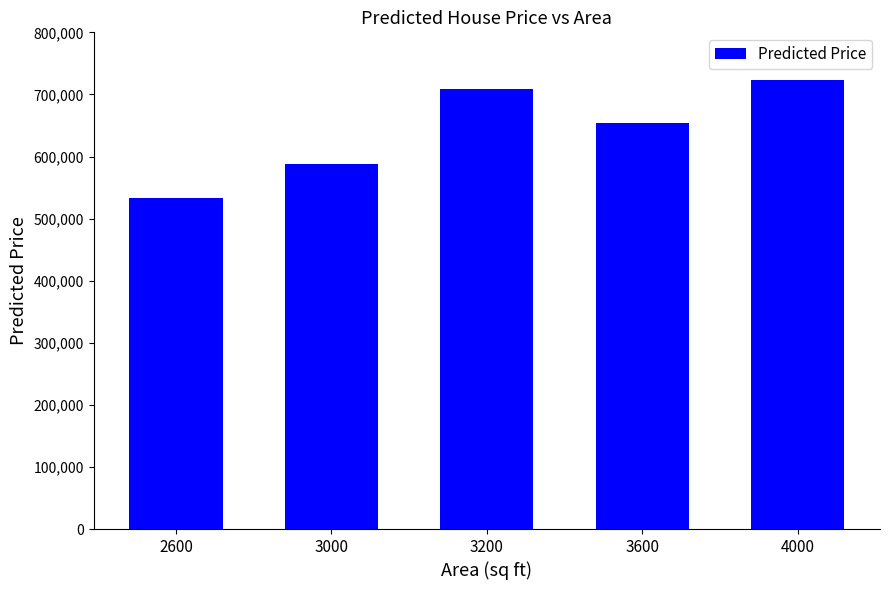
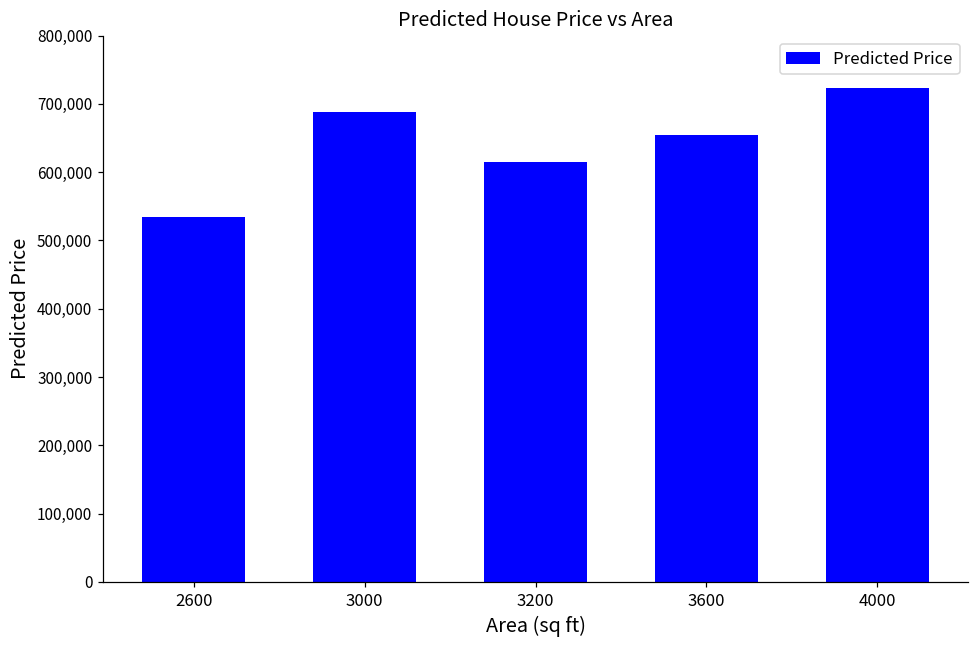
  {
    "2600": "530,000",
-   "3000": "590,000",
-   "3200": "710,000",
+   "3000": "690,000",
+   "3200": "620,000",
    "3600": "650,000",
    "4000": "720,000"
  }
